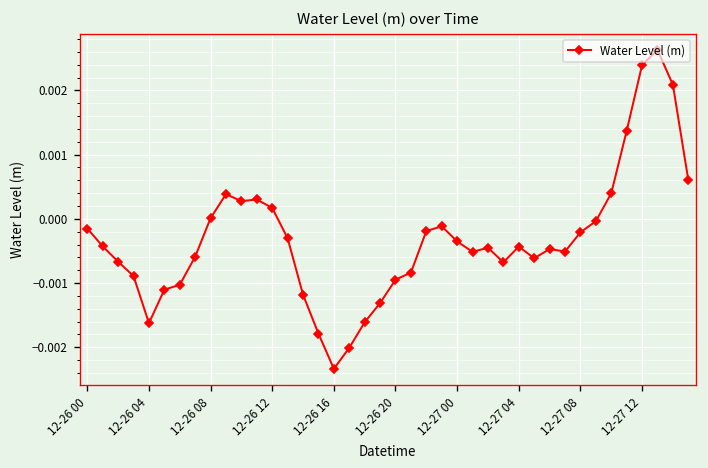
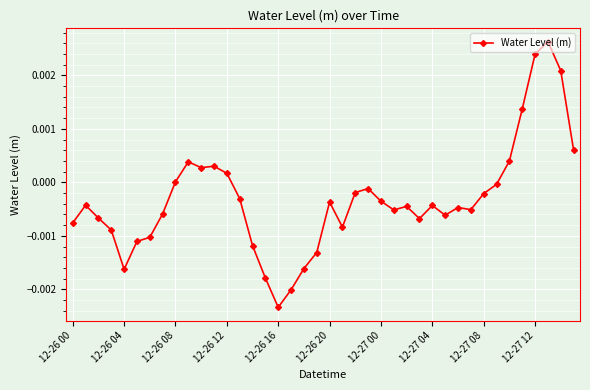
  {
-   "12-26 00": -0.0002,
+   "12-26 00": -0.0008,
    "12-26 04": -0.0016,
    "12-26 08": 0.0000,
    "12-26 12": 0.0002,
    "12-26 16": -0.0023,
-   "12-26 20": -0.0009,
+   "12-26 20": -0.0004,
    "12-27 00": -0.0004,
    "12-27 04": -0.0004,
    "12-27 08": -0.0002,
    "12-27 12": 0.0024
  }
